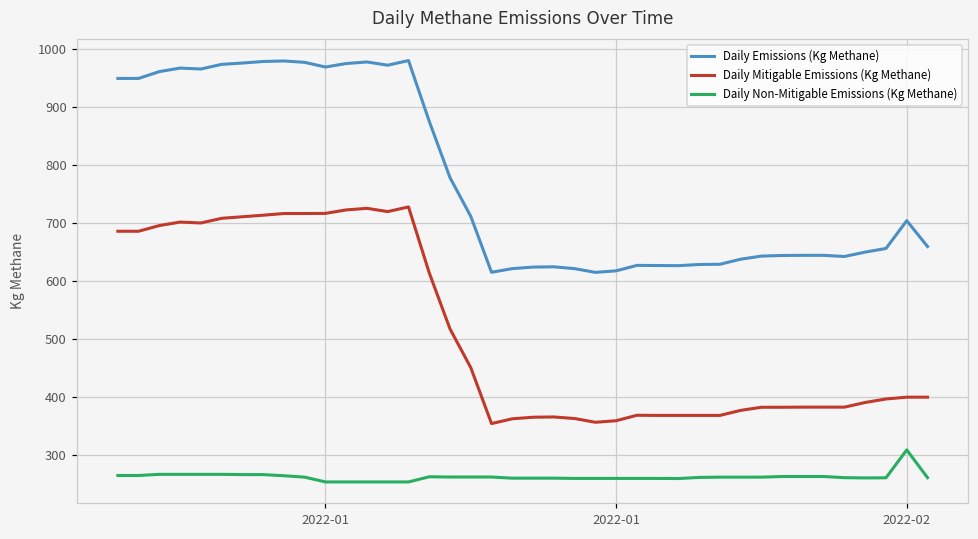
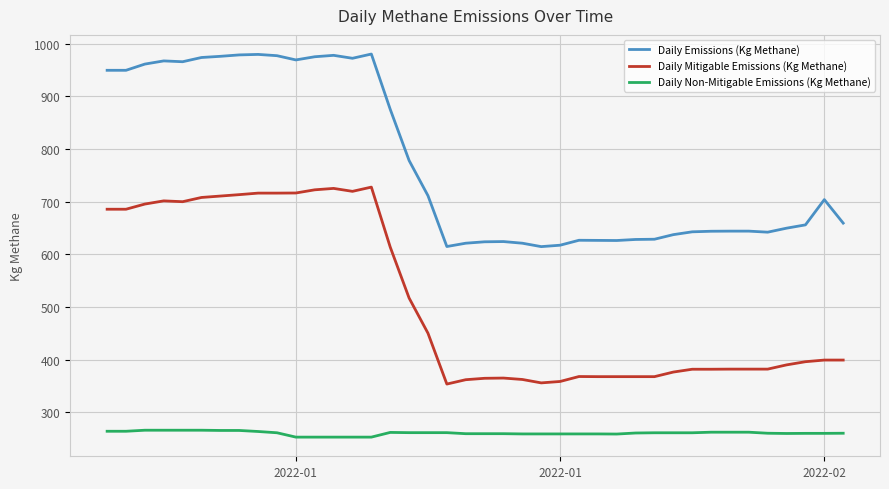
  {
    "Daily Emissions (Kg Methane)": {
      "2022-02": 700
    },
    "Daily Mitigable Emissions (Kg Methane)": {
      "2022-02": 400
    },
    "Daily Non-Mitigable Emissions (Kg Methane)": {
-     "2022-02": 310
+     "2022-02": 260
    }
  }
